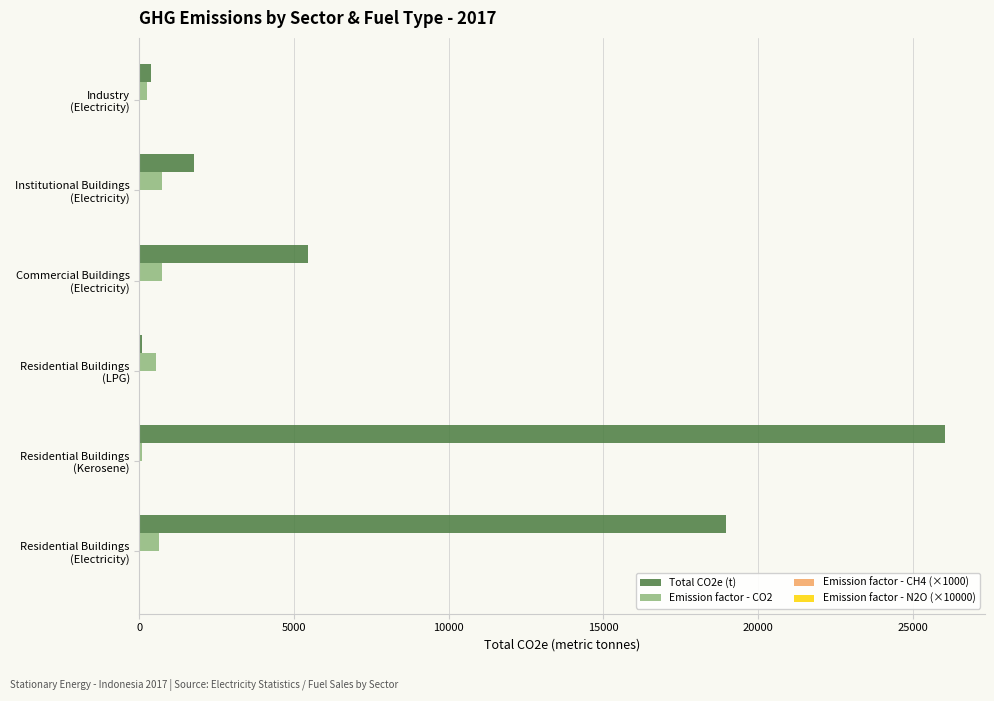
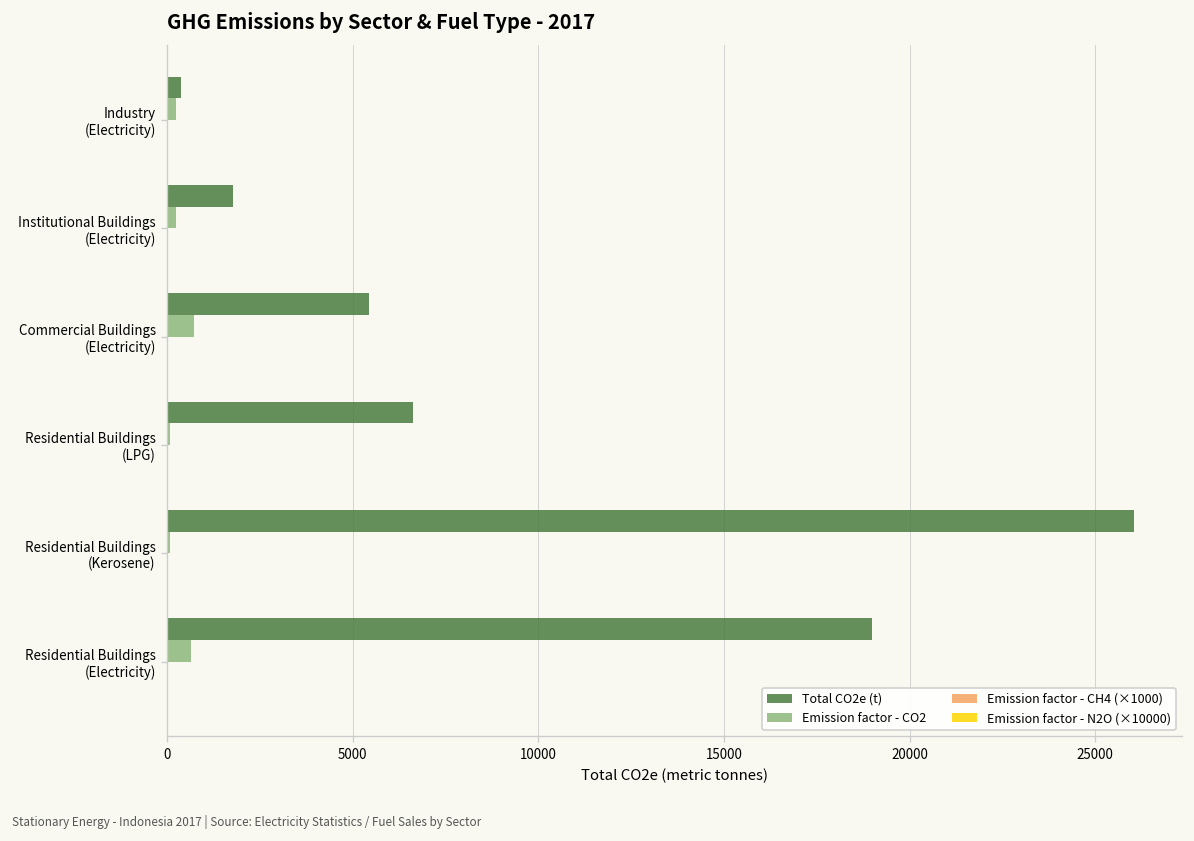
  {
    "Total CO2e (t)": {
      "Industry (Electricity)": 400,
      "Institutional Buildings (Electricity)": 1800,
      "Commercial Buildings (Electricity)": 5400,
-     "Residential Buildings (LPG)": 100,
+     "Residential Buildings (LPG)": 6600,
      "Residential Buildings (Kerosene)": 26000,
      "Residential Buildings (Electricity)": 19000
    },
    "Emission factor - CO2": {
      "Industry (Electricity)": 200,
-     "Institutional Buildings (Electricity)": 700,
+     "Institutional Buildings (Electricity)": 200,
      "Commercial Buildings (Electricity)": 700,
-     "Residential Buildings (LPG)": 500,
+     "Residential Buildings (LPG)": 100,
      "Residential Buildings (Electricity)": 600
    },
    "Emission factor - CH4 (×1000)": {
      "Industry (Electricity)": 0,
      "Institutional Buildings (Electricity)": 0,
      "Commercial Buildings (Electricity)": 0,
      "Residential Buildings (Electricity)": 0
    },
    "Emission factor - N2O (×10000)": {
      "Industry (Electricity)": 0,
      "Institutional Buildings (Electricity)": 0,
      "Commercial Buildings (Electricity)": 0,
      "Residential Buildings (Electricity)": 0
    }
  }
